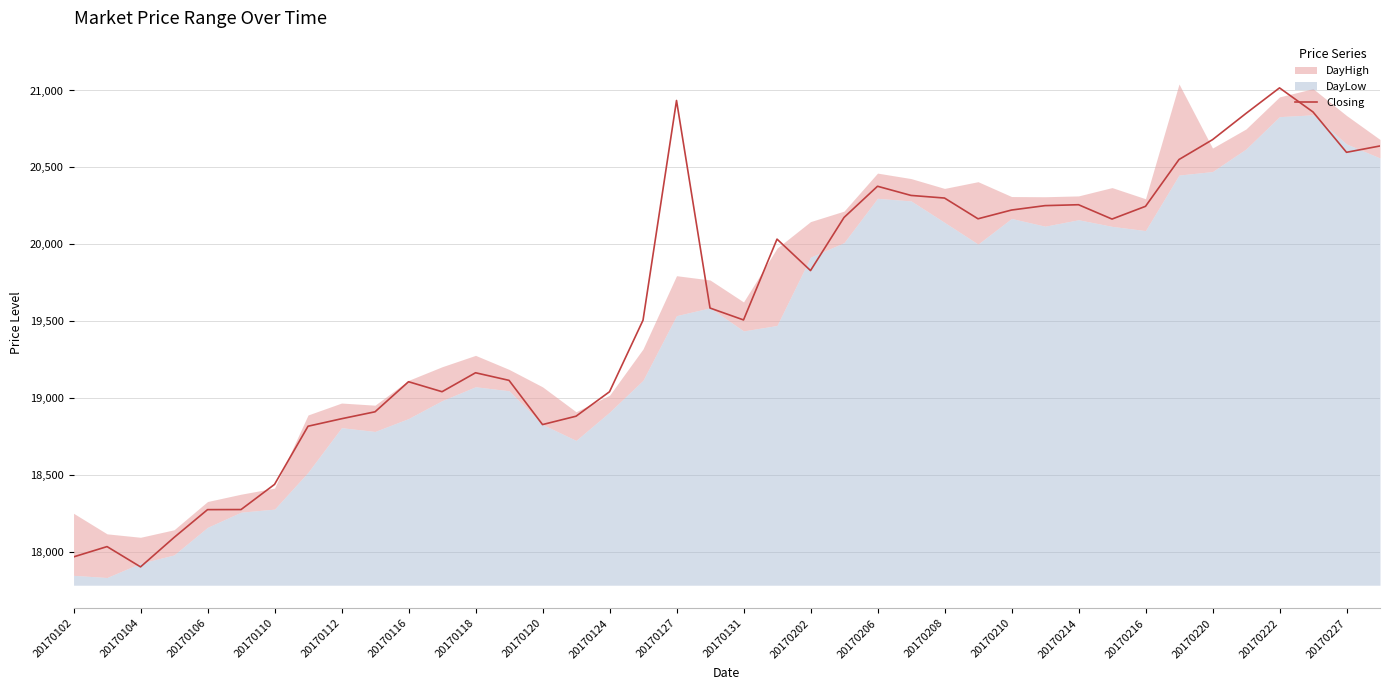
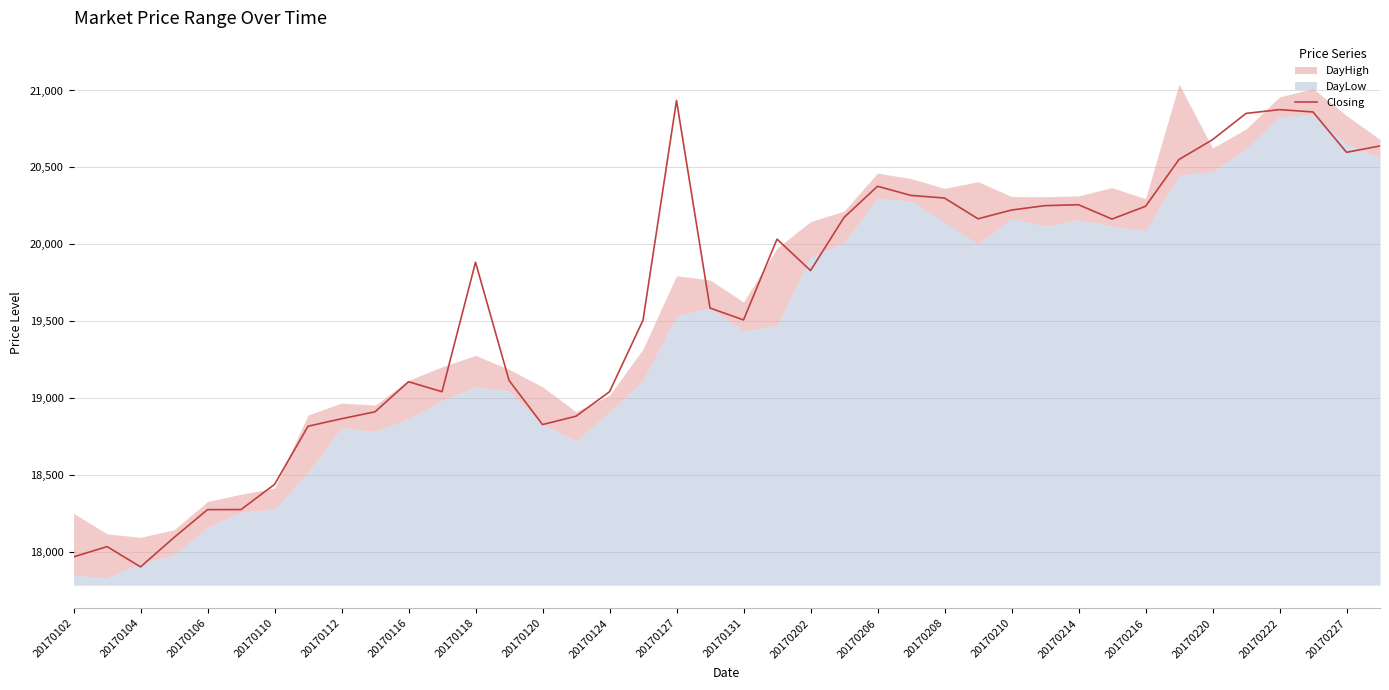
  {
    "Closing": {
      "20170102": "17,970",
      "20170104": "17,900",
      "20170106": "18,270",
      "20170110": "18,440",
      "20170112": "18,860",
-     "20170118": "19,160",
+     "20170118": "19,880",
      "20170124": "19,040",
      "20170127": "20,940",
      "20170131": "19,510",
      "20170202": "19,830",
      "20170206": "20,380",
      "20170208": "20,300",
      "20170210": "20,220",
      "20170214": "20,260",
      "20170216": "20,250",
      "20170220": "20,680",
-     "20170222": "21,020",
+     "20170222": "20,880",
      "20170227": "20,600"
    },
    "DayLow": {
      "20170102": "17,840",
      "20170104": "17,920",
      "20170106": "18,160",
      "20170110": "18,280",
      "20170112": "18,810",
      "20170116": "18,870",
      "20170118": "19,070",
      "20170124": "18,910",
      "20170127": "19,530",
      "20170131": "19,440",
      "20170202": "19,920",
      "20170206": "20,300",
      "20170208": "20,140",
      "20170210": "20,170",
      "20170214": "20,160",
      "20170216": "20,090",
      "20170220": "20,470",
      "20170222": "20,830",
      "20170227": "20,650"
    }
  }
